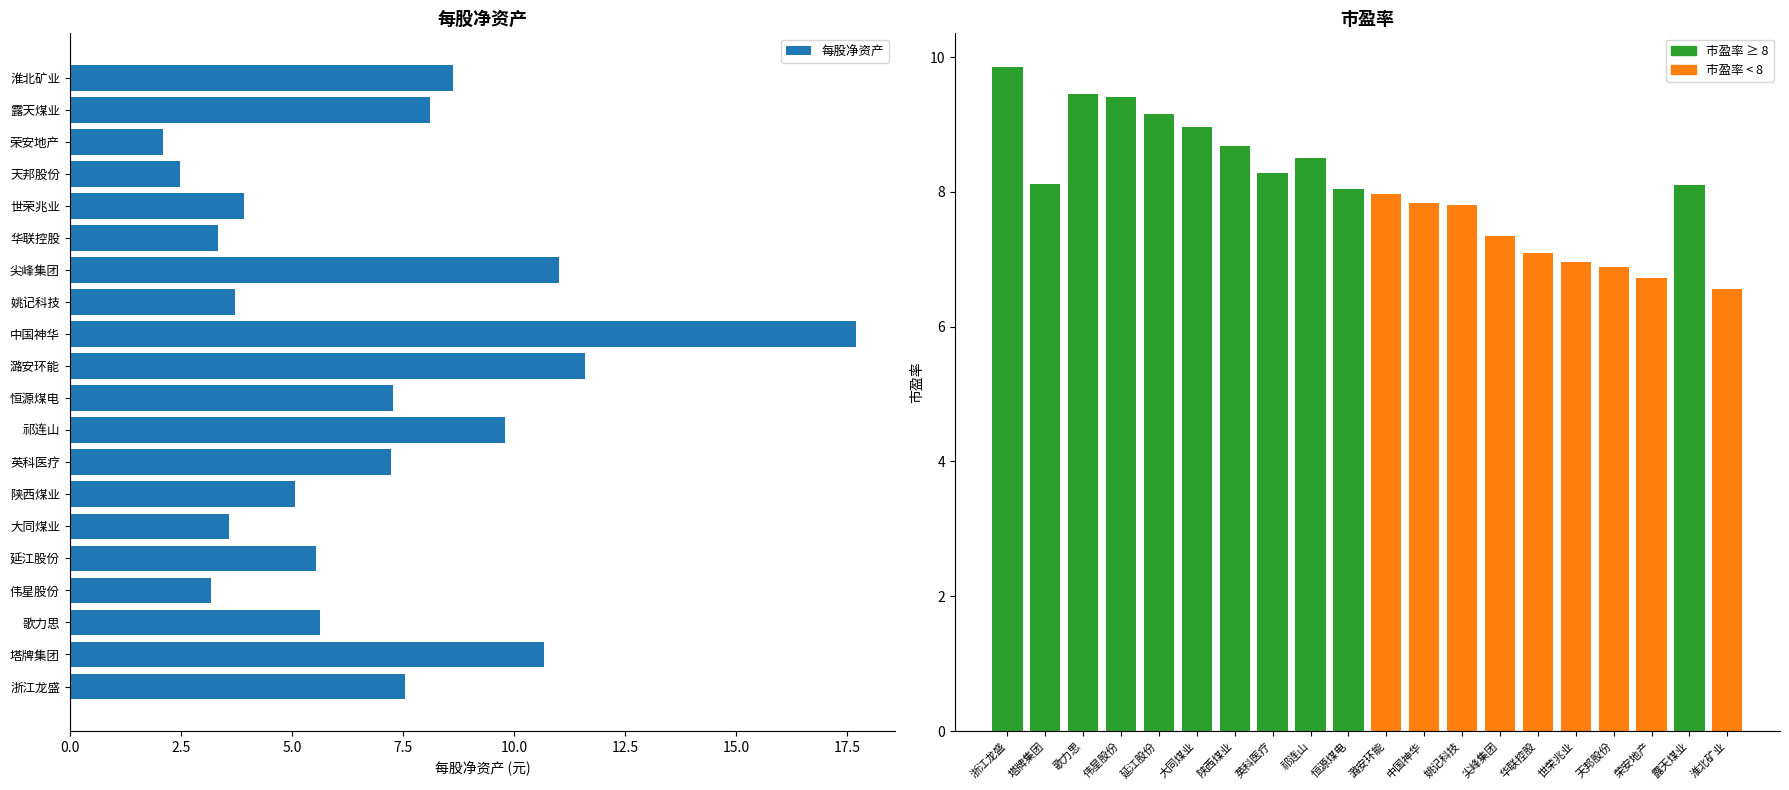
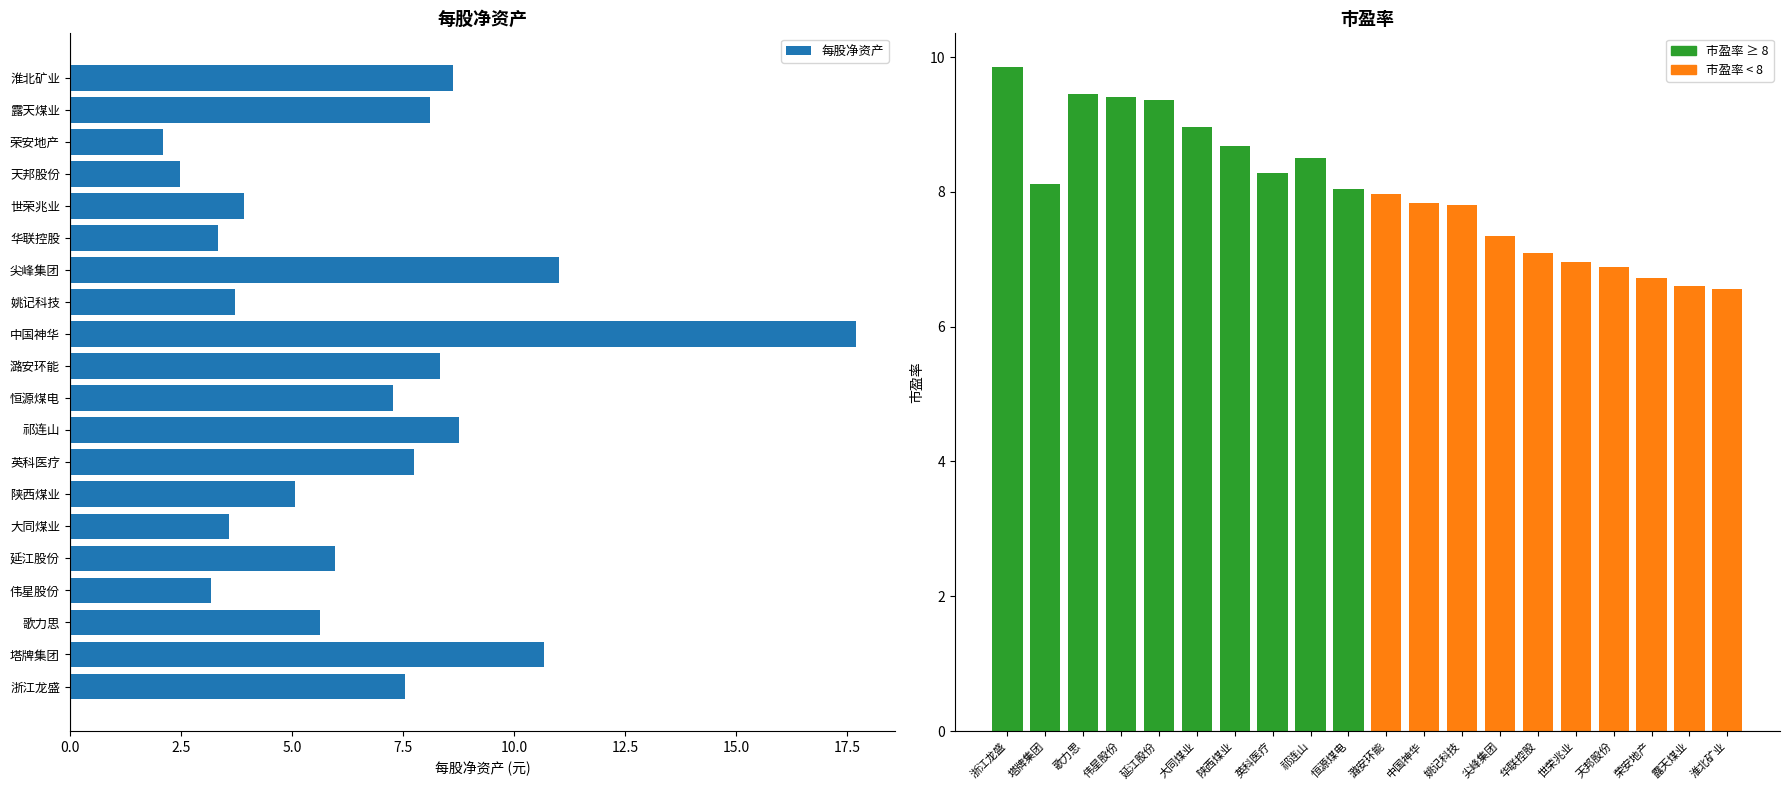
  {
    "每股净资产": {
      "淮北矿业": 8.6,
      "露天煤业": 8.1,
      "荣安地产": 2.1,
      "天邦股份": 2.5,
      "世荣兆业": 3.9,
      "华联控股": 3.3,
      "尖峰集团": 11.0,
      "姚记科技": 3.7,
      "中国神华": 17.7,
-     "潞安环能": 11.6,
+     "潞安环能": 8.3,
      "恒源煤电": 7.3,
-     "祁连山": 9.8,
-     "英科医疗": 7.2,
+     "祁连山": 8.8,
+     "英科医疗": 7.8,
      "陕西煤业": 5.1,
      "大同煤业": 3.6,
-     "延江股份": 5.5,
+     "延江股份": 6.0,
      "伟星股份": 3.2,
      "歌力思": 5.6,
      "塔牌集团": 10.7,
      "浙江龙盛": 7.5
    },
    "市盈率": {
      "浙江龙盛": 9.9,
      "塔牌集团": 8.1,
      "歌力思": 9.5,
      "伟星股份": 9.4,
-     "延江股份": 9.2,
+     "延江股份": 9.4,
      "大同煤业": 9.0,
      "陕西煤业": 8.7,
      "英科医疗": 8.3,
      "祁连山": 8.5,
      "恒源煤电": 8.0,
      "潞安环能": 8.0,
      "中国神华": 7.8,
      "姚记科技": 7.8,
      "尖峰集团": 7.4,
      "华联控股": 7.1,
      "世荣兆业": 7.0,
      "天邦股份": 6.9,
      "荣安地产": 6.7,
-     "露天煤业": 8.1,
+     "露天煤业": 6.6,
      "淮北矿业": 6.6
    }
  }
